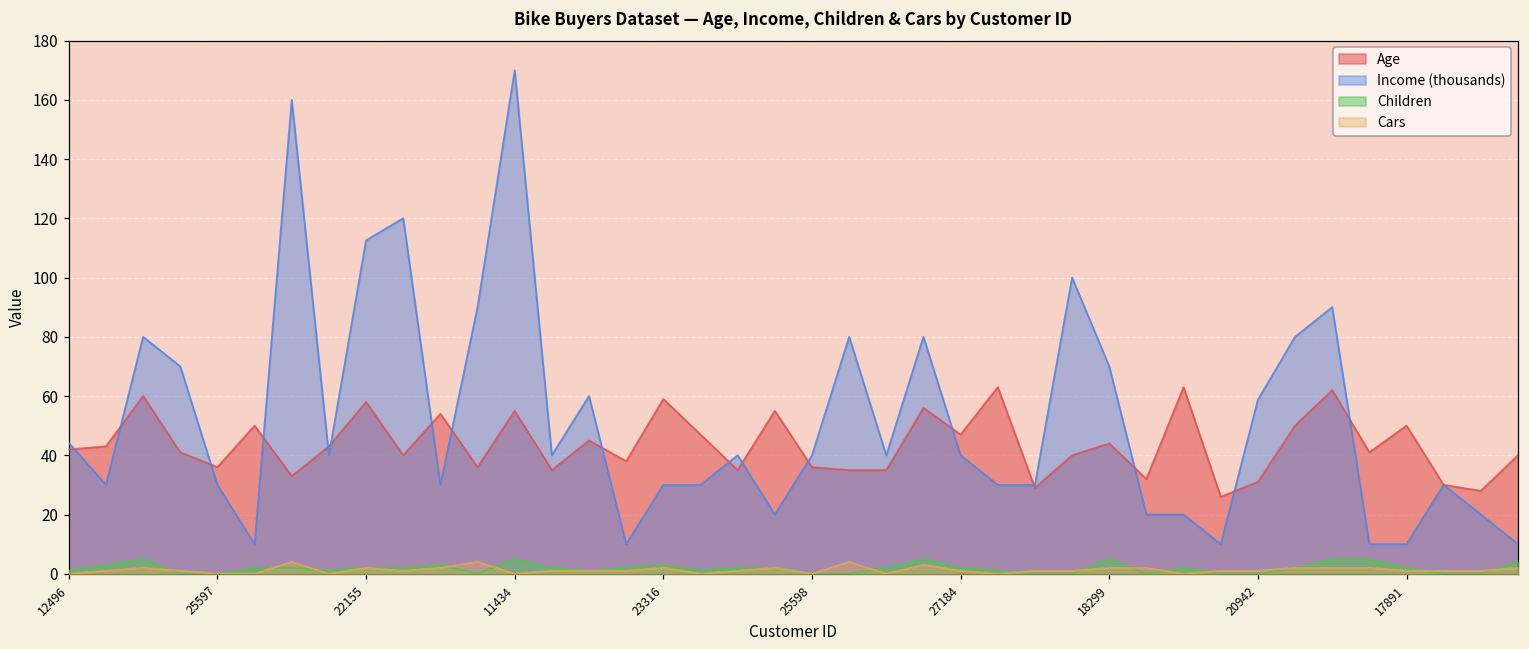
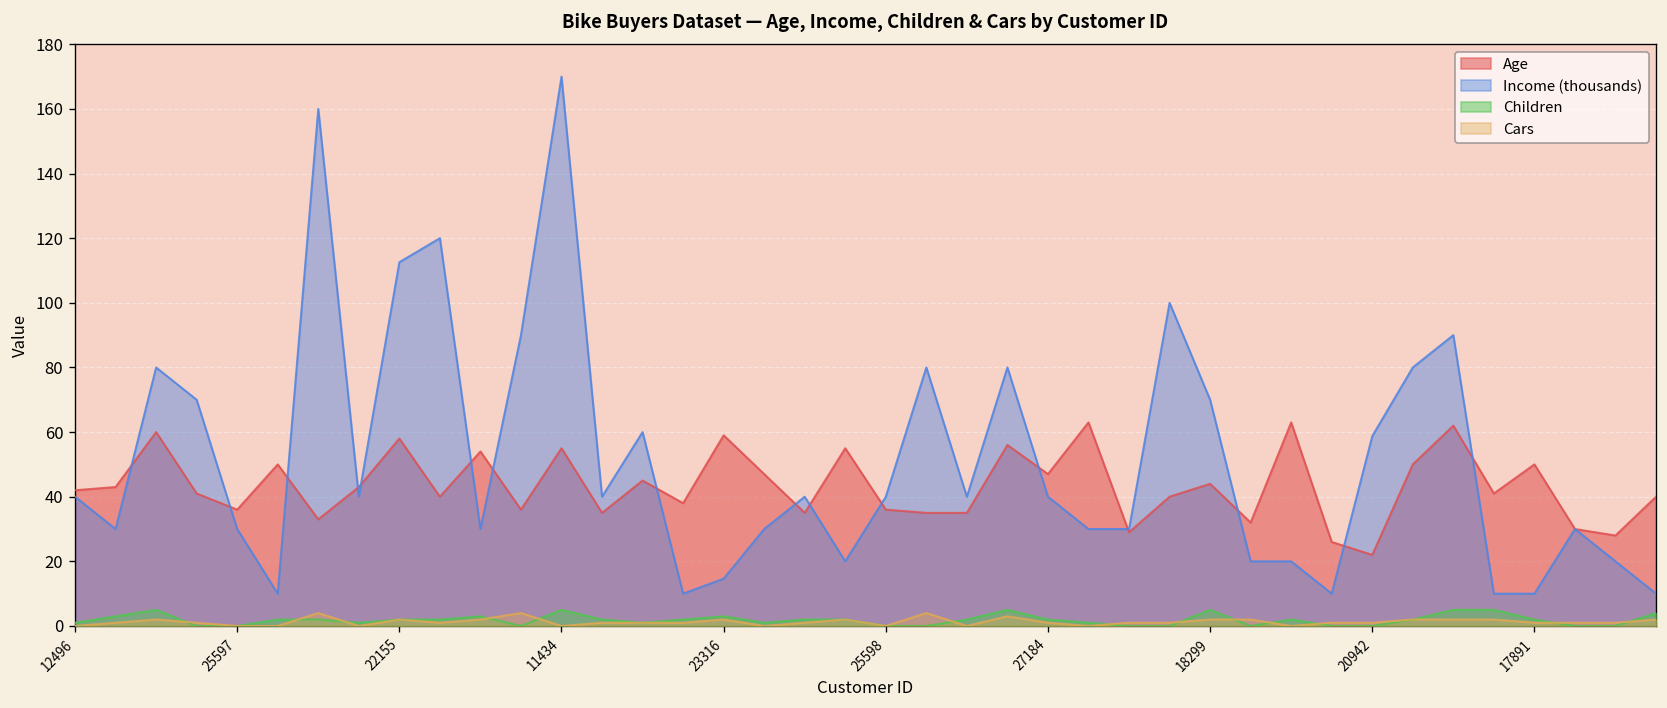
  {
    "Age": {
      "12496": 42,
      "25597": 36,
      "22155": 58,
      "11434": 55,
      "23316": 59,
      "25598": 36,
      "27184": 47,
      "18299": 44,
-     "20942": 31,
+     "20942": 22,
      "17891": 50
    },
    "Income (thousands)": {
-     "12496": 44,
+     "12496": 40,
      "25597": 30,
      "22155": 113,
      "11434": 170,
-     "23316": 30,
+     "23316": 15,
      "25598": 40,
      "27184": 40,
      "18299": 70,
      "20942": 59,
      "17891": 10
    },
    "Children": {
      "12496": 1,
      "11434": 5,
      "23316": 3,
      "27184": 2,
      "18299": 5,
      "20942": 0,
      "17891": 2
    },
    "Cars": {
      "12496": 0,
      "11434": 0,
      "23316": 2,
      "27184": 1,
      "18299": 2,
      "20942": 1,
      "17891": 1
    }
  }
